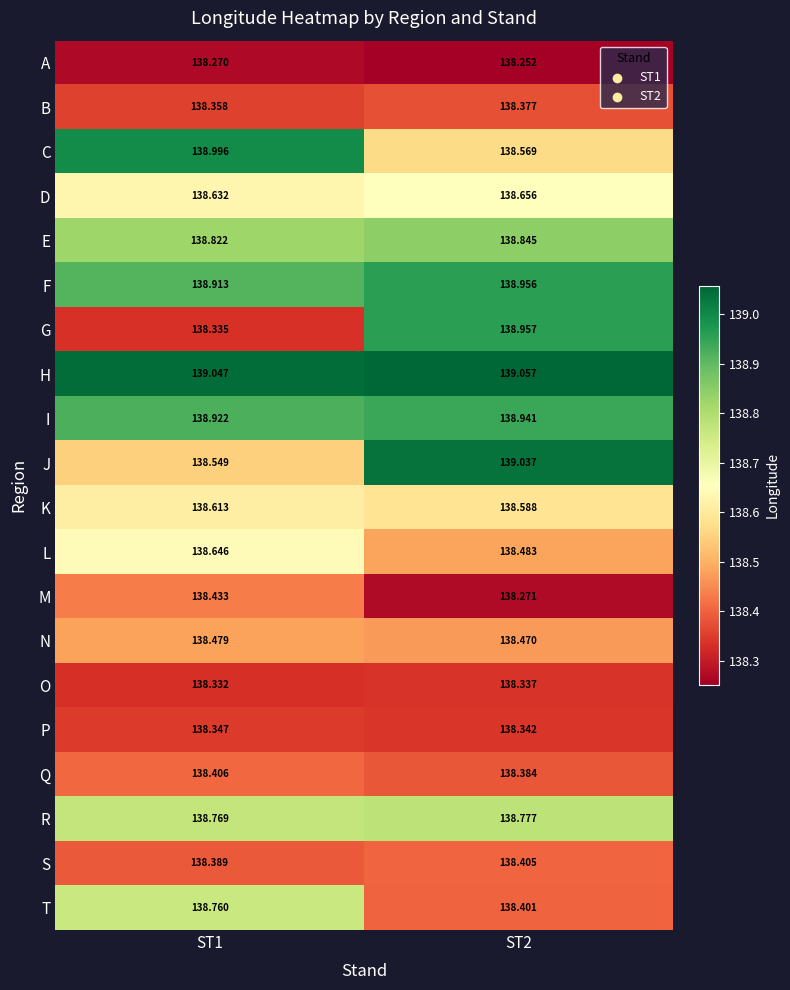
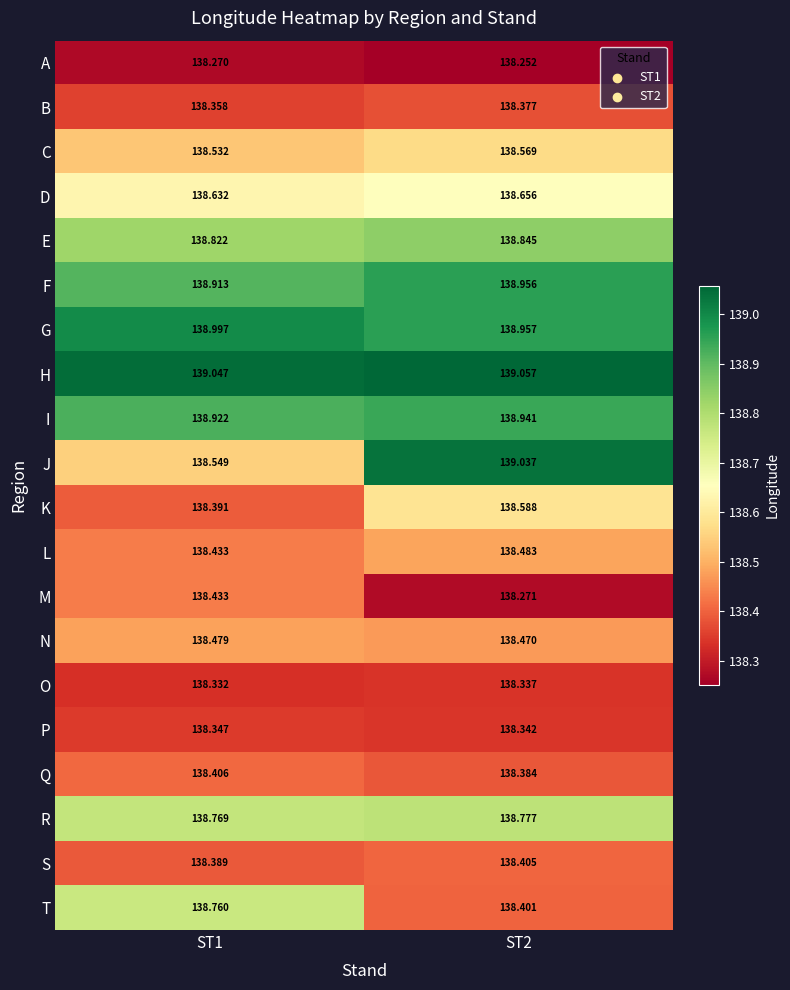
  {
    "A": {
      "ST1": 138.270,
      "ST2": 138.252
    },
    "B": {
      "ST1": 138.358,
      "ST2": 138.377
    },
    "C": {
-     "ST1": 138.996,
+     "ST1": 138.532,
      "ST2": 138.569
    },
    "D": {
      "ST1": 138.632,
      "ST2": 138.656
    },
    "E": {
      "ST1": 138.822,
      "ST2": 138.845
    },
    "F": {
      "ST1": 138.913,
      "ST2": 138.956
    },
    "G": {
-     "ST1": 138.335,
+     "ST1": 138.997,
      "ST2": 138.957
    },
    "H": {
      "ST1": 139.047,
      "ST2": 139.057
    },
    "I": {
      "ST1": 138.922,
      "ST2": 138.941
    },
    "J": {
      "ST1": 138.549,
      "ST2": 139.037
    },
    "K": {
-     "ST1": 138.613,
+     "ST1": 138.391,
      "ST2": 138.588
    },
    "L": {
-     "ST1": 138.646,
+     "ST1": 138.433,
      "ST2": 138.483
    },
    "M": {
      "ST1": 138.433,
      "ST2": 138.271
    },
    "N": {
      "ST1": 138.479,
      "ST2": 138.470
    },
    "O": {
      "ST1": 138.332,
      "ST2": 138.337
    },
    "P": {
      "ST1": 138.347,
      "ST2": 138.342
    },
    "Q": {
      "ST1": 138.406,
      "ST2": 138.384
    },
    "R": {
      "ST1": 138.769,
      "ST2": 138.777
    },
    "S": {
      "ST1": 138.389,
      "ST2": 138.405
    },
    "T": {
      "ST1": 138.760,
      "ST2": 138.401
    }
  }
